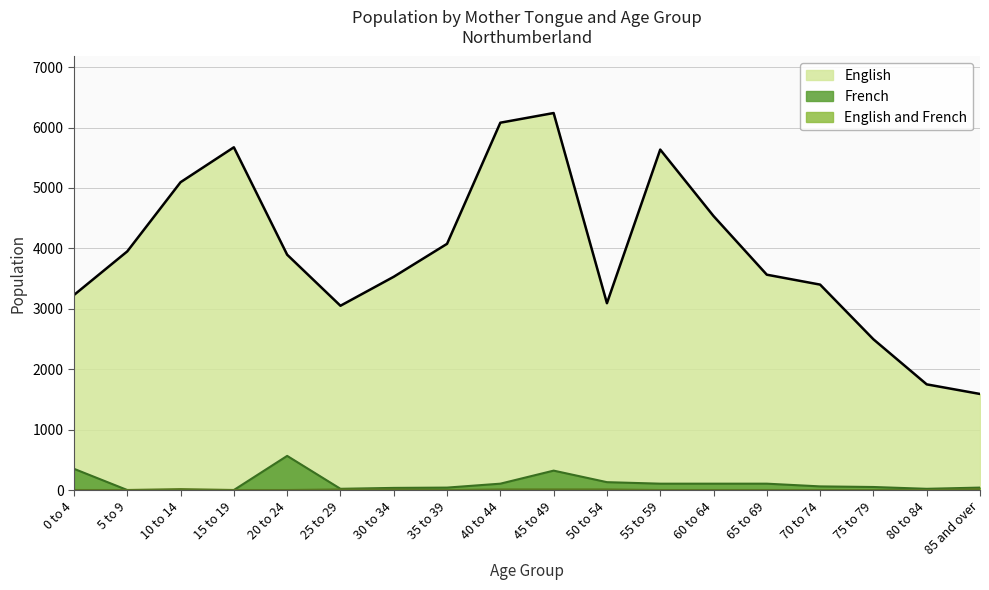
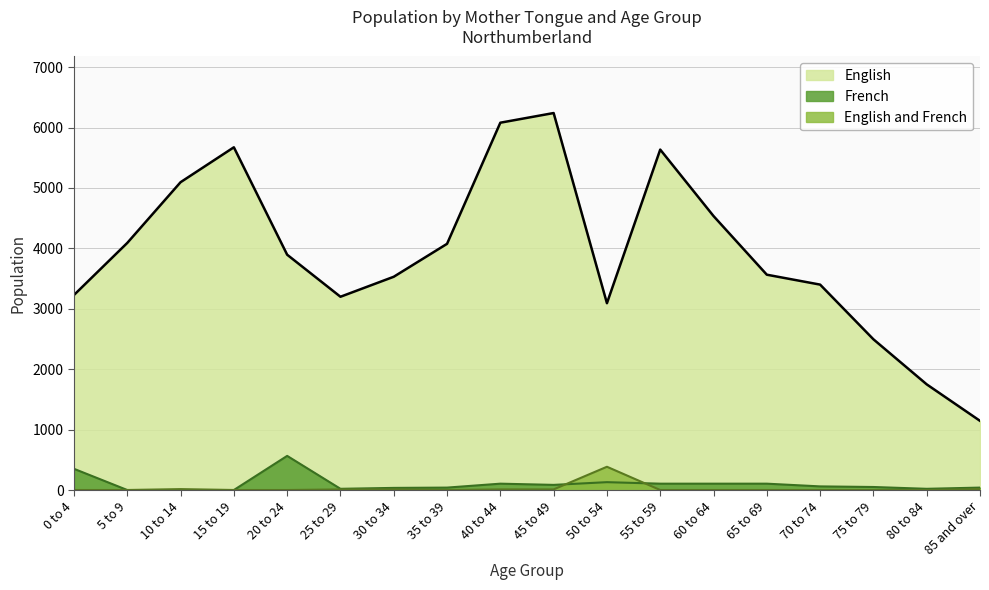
  {
    "English": {
      "0 to 4": 3200,
-     "5 to 9": 4000,
+     "5 to 9": 4100,
      "10 to 14": 5100,
      "15 to 19": 5700,
      "20 to 24": 3900,
-     "25 to 29": 3100,
+     "25 to 29": 3200,
      "30 to 34": 3500,
      "35 to 39": 4100,
      "40 to 44": 6100,
      "45 to 49": 6200,
      "50 to 54": 3100,
      "55 to 59": 5600,
      "60 to 64": 4500,
      "65 to 69": 3600,
      "70 to 74": 3400,
      "75 to 79": 2500,
      "80 to 84": 1700,
-     "85 and over": 1600
+     "85 and over": 1100
    },
    "French": {
      "0 to 4": 400,
      "20 to 24": 600,
      "40 to 44": 100,
-     "45 to 49": 300,
+     "45 to 49": 100,
      "50 to 54": 100,
      "55 to 59": 100,
      "60 to 64": 100,
      "65 to 69": 100,
      "70 to 74": 100,
      "75 to 79": 100
    },
    "English and French": {
      "0 to 4": 0,
      "20 to 24": 0,
      "40 to 44": 0,
      "45 to 49": 0,
-     "50 to 54": 0,
+     "50 to 54": 400,
      "55 to 59": 0,
      "60 to 64": 0,
      "65 to 69": 0,
      "70 to 74": 0,
      "75 to 79": 0
    }
  }
